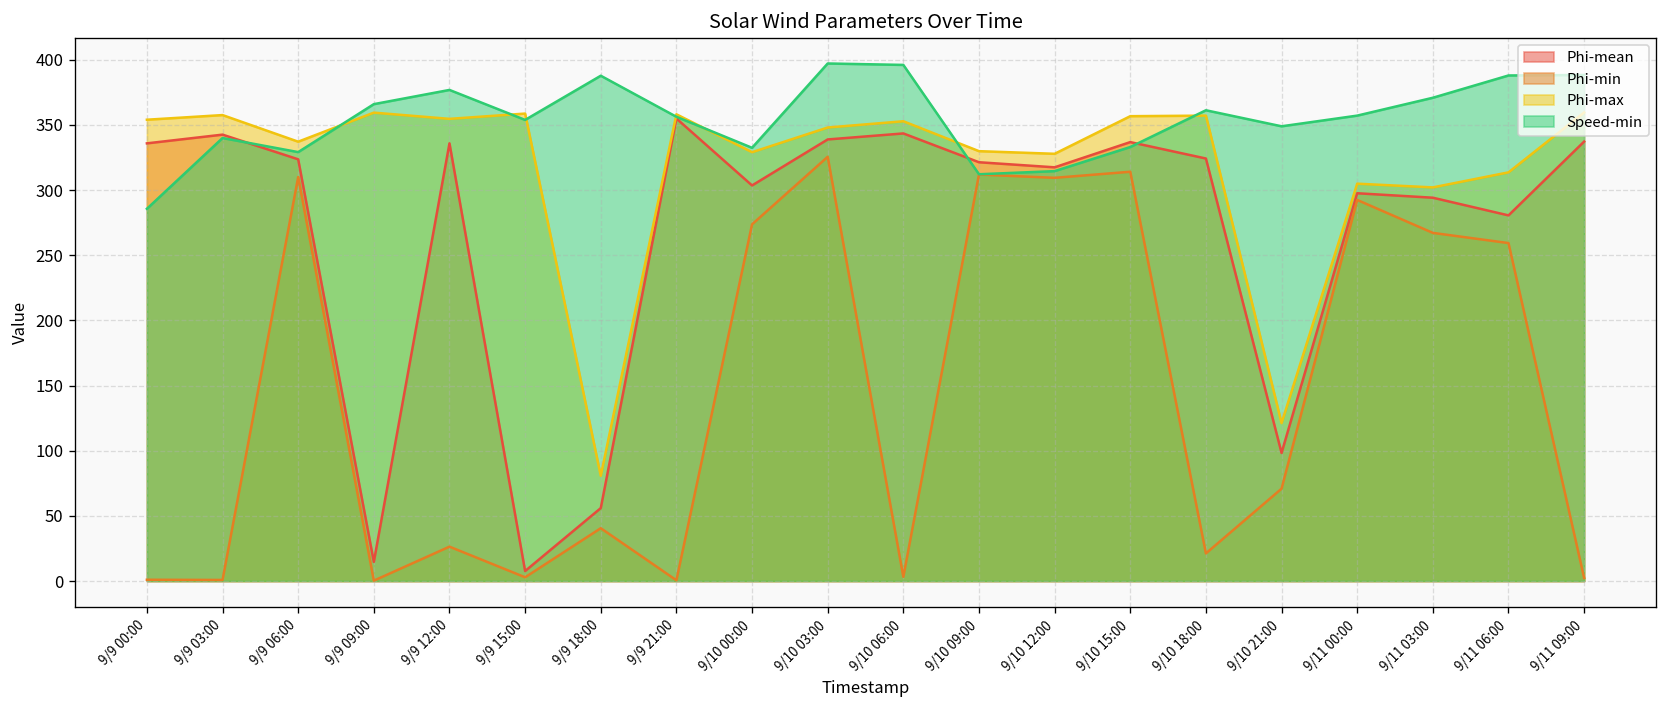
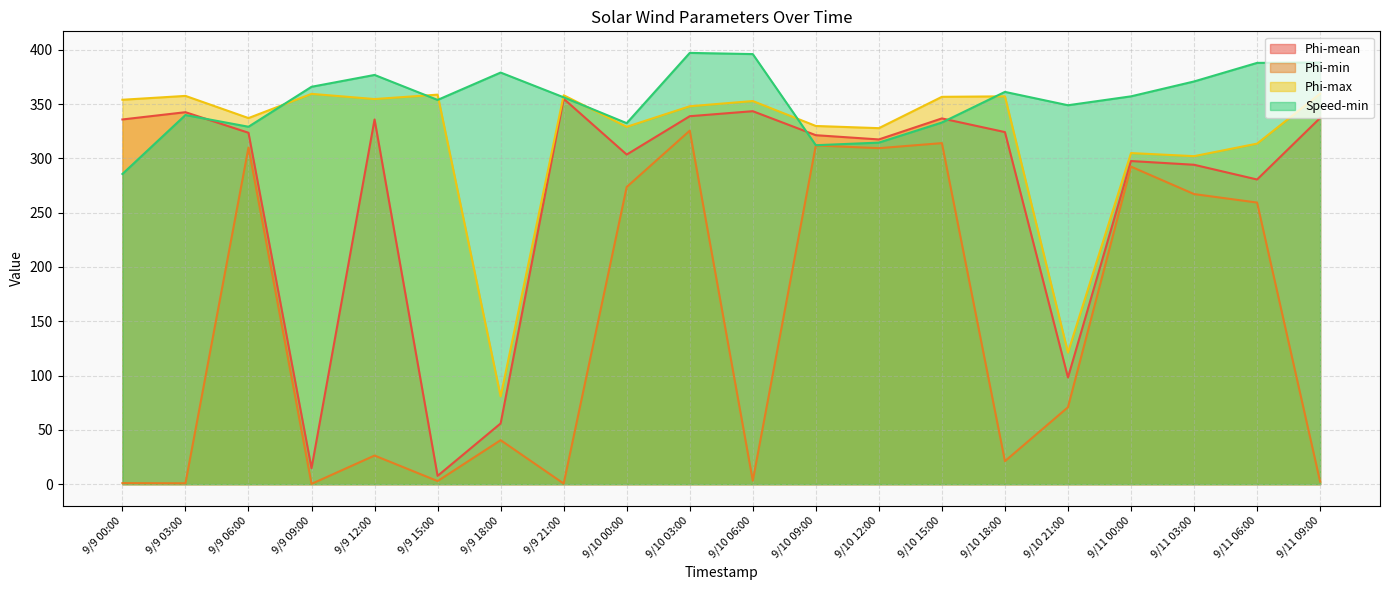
  {
    "Speed-min": {
      "9/9 00:00": 286,
      "9/9 03:00": 340,
      "9/9 06:00": 329,
      "9/9 09:00": 366,
      "9/9 12:00": 377,
      "9/9 15:00": 354,
-     "9/9 18:00": 388,
+     "9/9 18:00": 379,
      "9/10 00:00": 332,
      "9/10 03:00": 397,
      "9/10 06:00": 396,
      "9/10 12:00": 315,
      "9/10 15:00": 333,
      "9/10 18:00": 361,
      "9/10 21:00": 349,
      "9/11 00:00": 357,
      "9/11 03:00": 371,
      "9/11 06:00": 388
    }
  }
